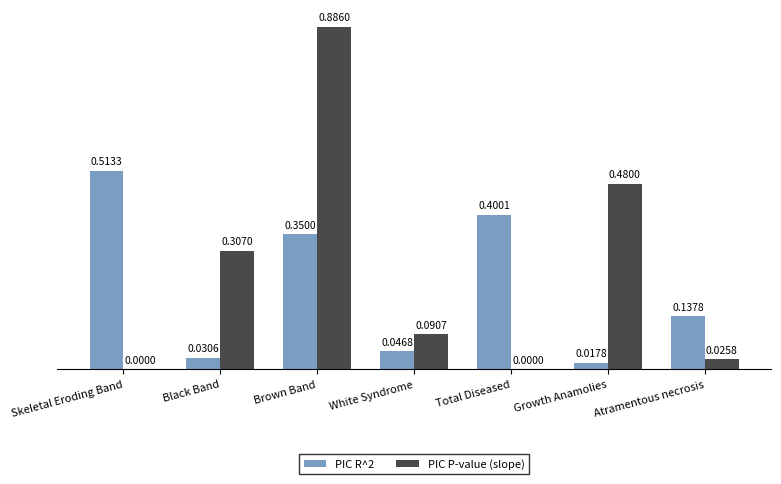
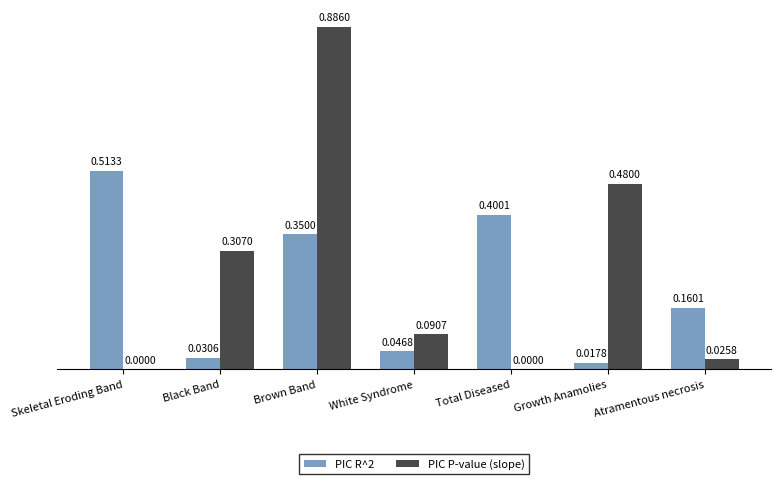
  {
    "PIC R^2": {
      "Skeletal Eroding Band": 0.5133,
      "Black Band": 0.0306,
      "Brown Band": 0.3500,
      "White Syndrome": 0.0468,
      "Total Diseased": 0.4001,
      "Growth Anamolies": 0.0178,
-     "Atramentous necrosis": 0.1378
+     "Atramentous necrosis": 0.1601
    },
    "PIC P-value (slope)": {
      "Skeletal Eroding Band": 0.0000,
      "Black Band": 0.3070,
      "Brown Band": 0.8860,
      "White Syndrome": 0.0907,
      "Total Diseased": 0.0000,
      "Growth Anamolies": 0.4800,
      "Atramentous necrosis": 0.0258
    }
  }
